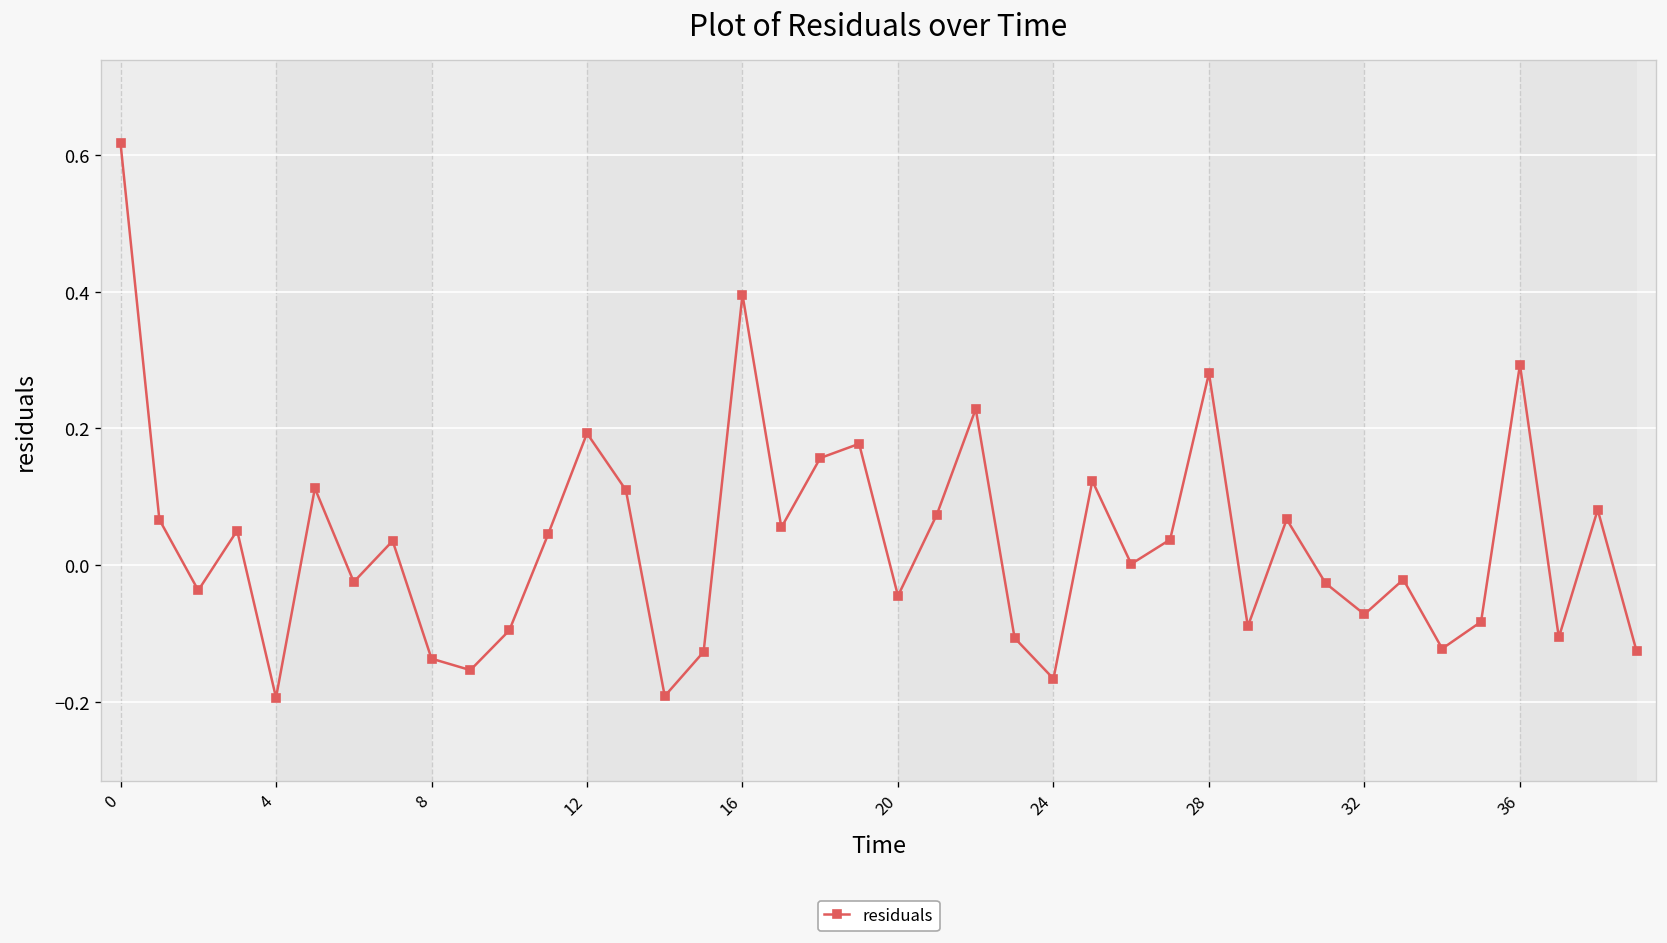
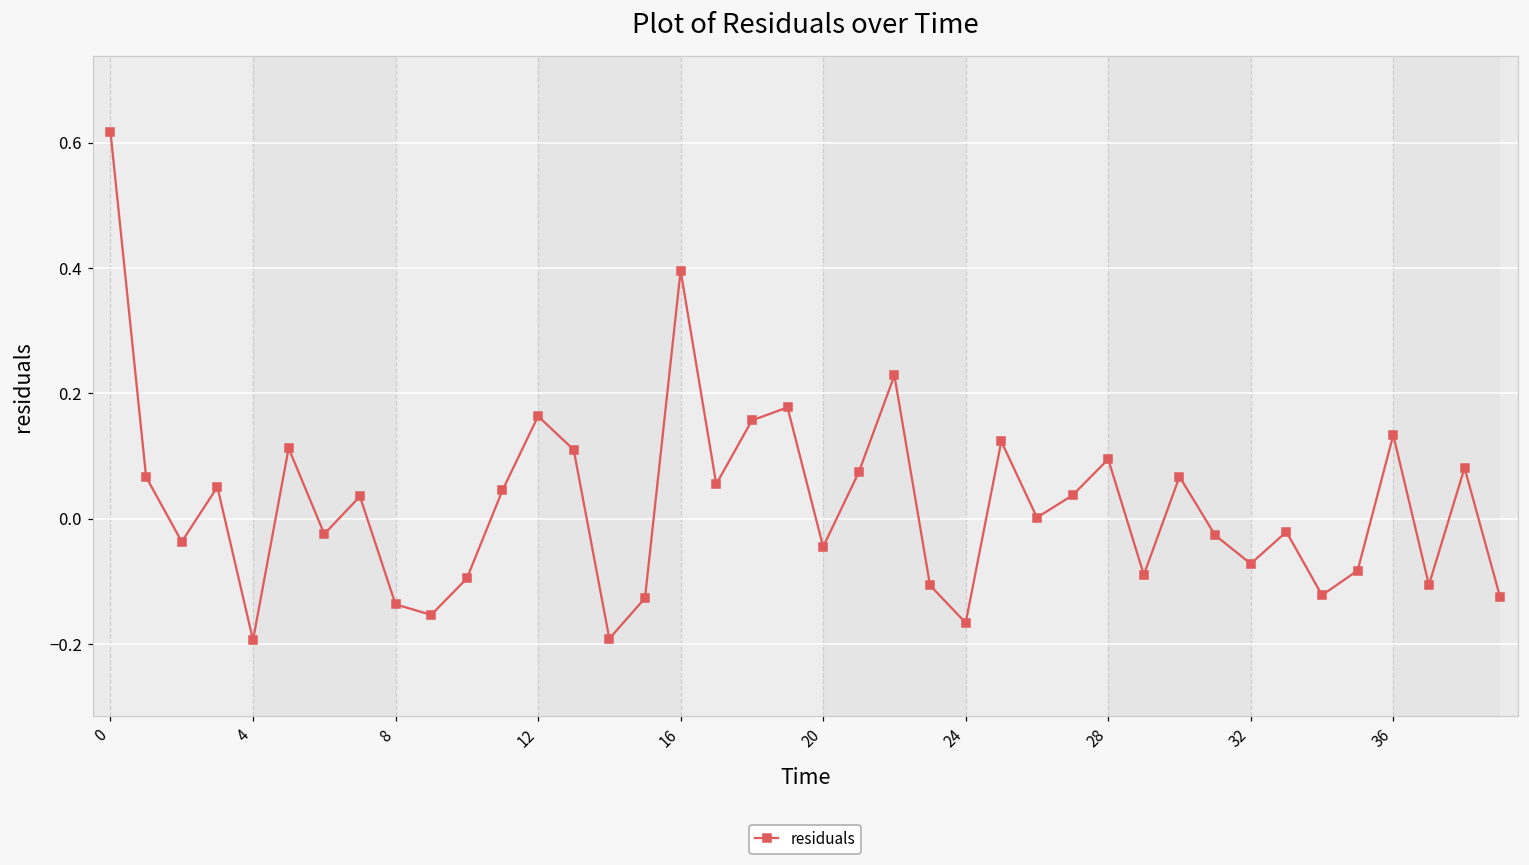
  {
    "0": 0.62,
    "4": -0.19,
    "8": -0.14,
-   "12": 0.19,
+   "12": 0.16,
    "16": 0.40,
    "20": -0.05,
    "24": -0.17,
-   "28": 0.28,
+   "28": 0.09,
    "32": -0.07,
-   "36": 0.29
+   "36": 0.13
  }
